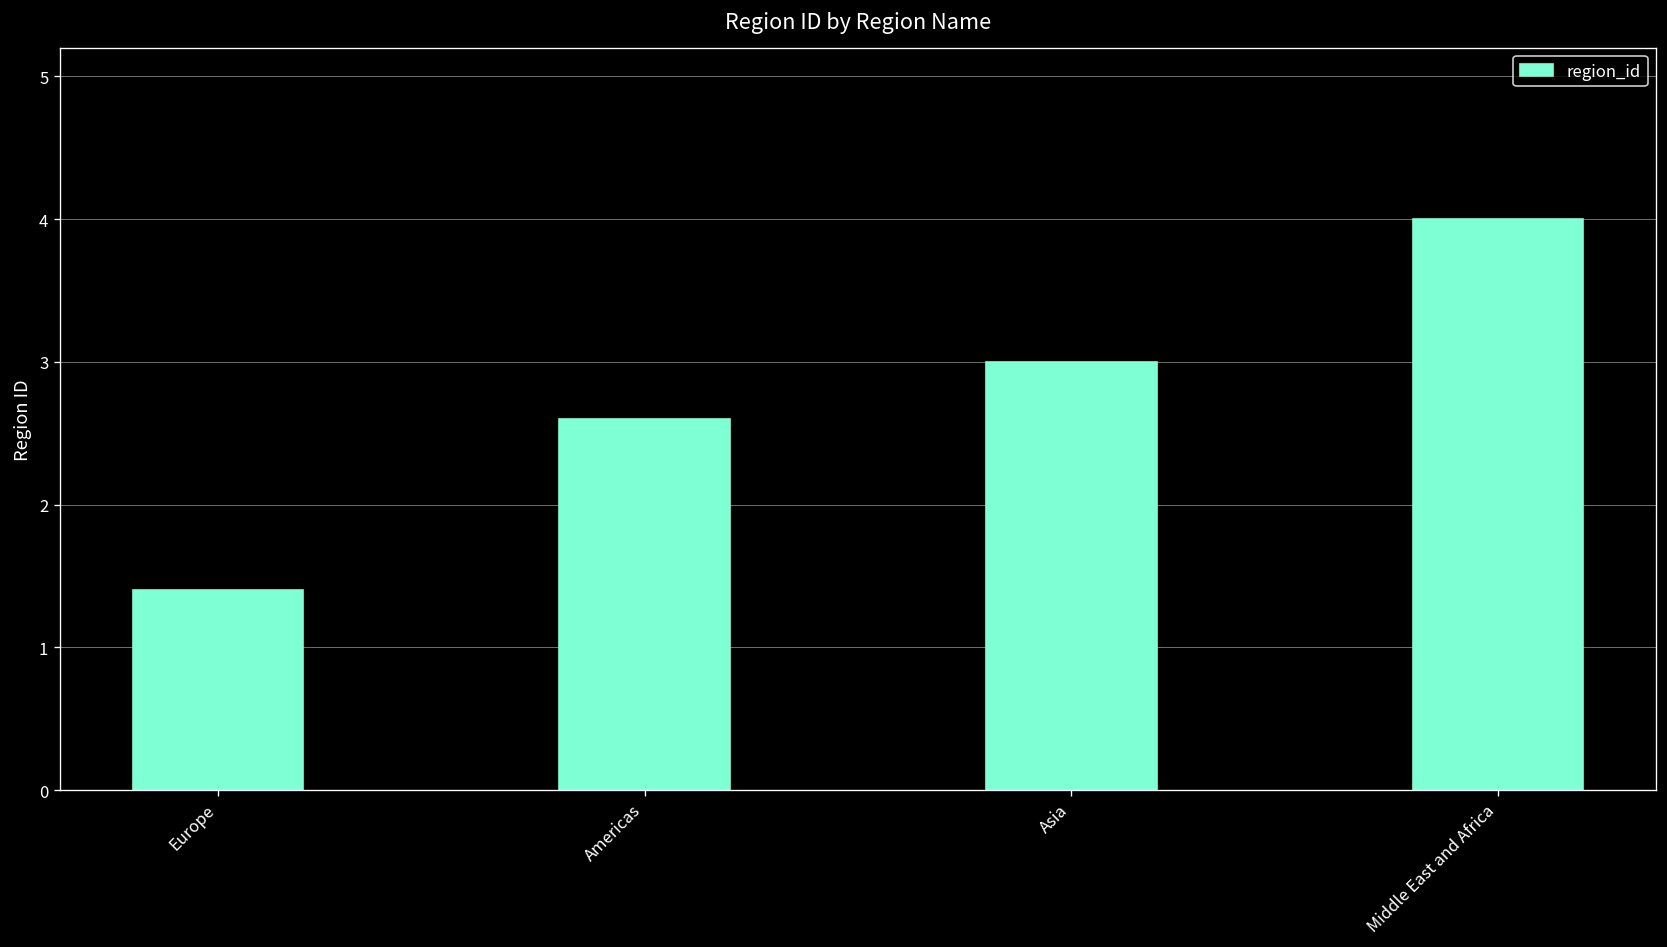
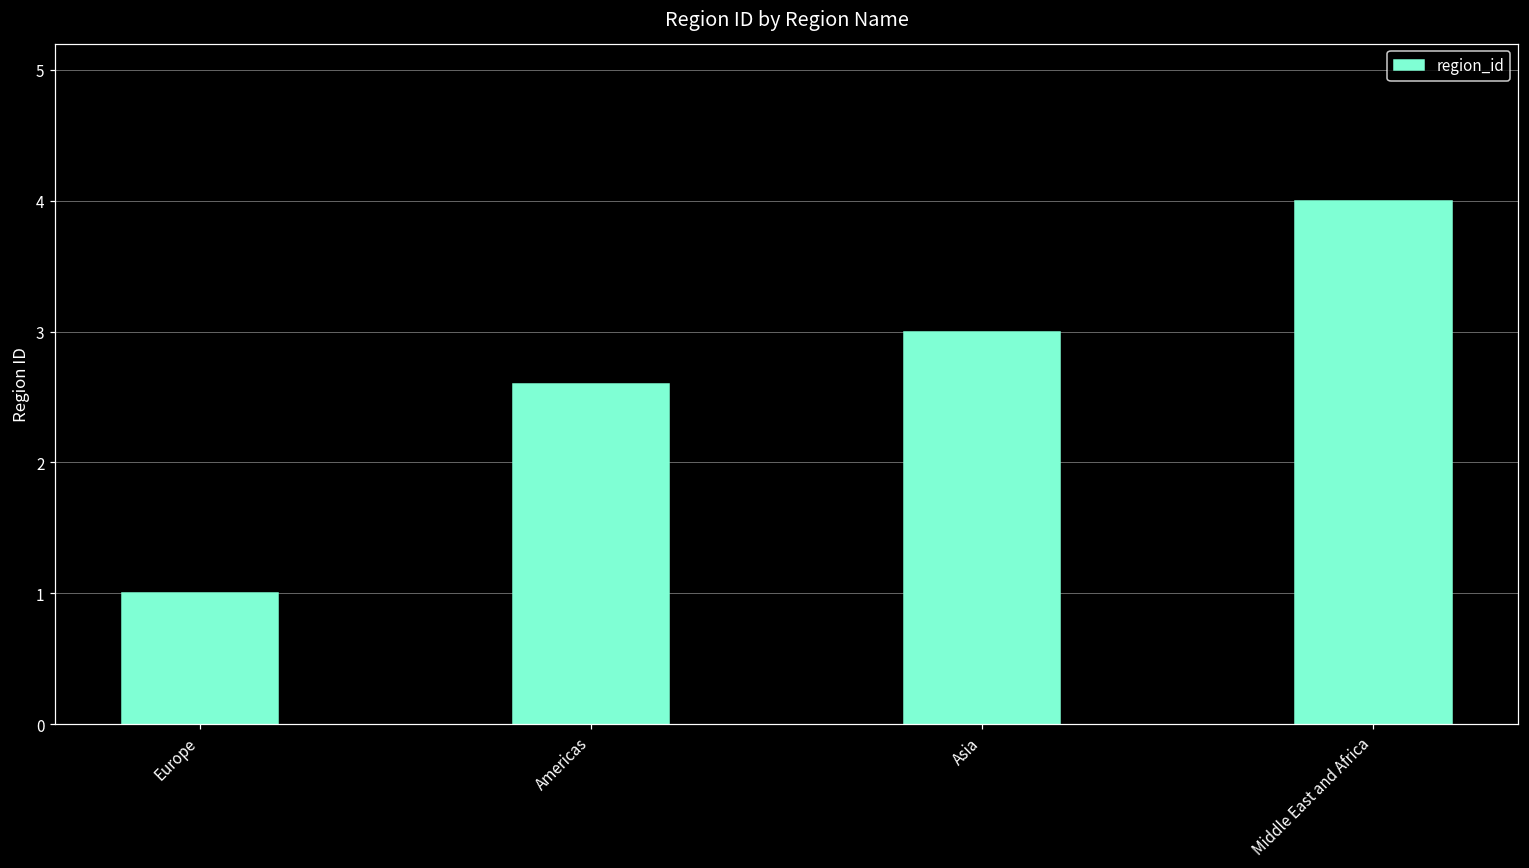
  {
-   "Europe": 1.4,
+   "Europe": 1.0,
    "Americas": 2.6,
    "Asia": 3.0,
    "Middle East and Africa": 4.0
  }
